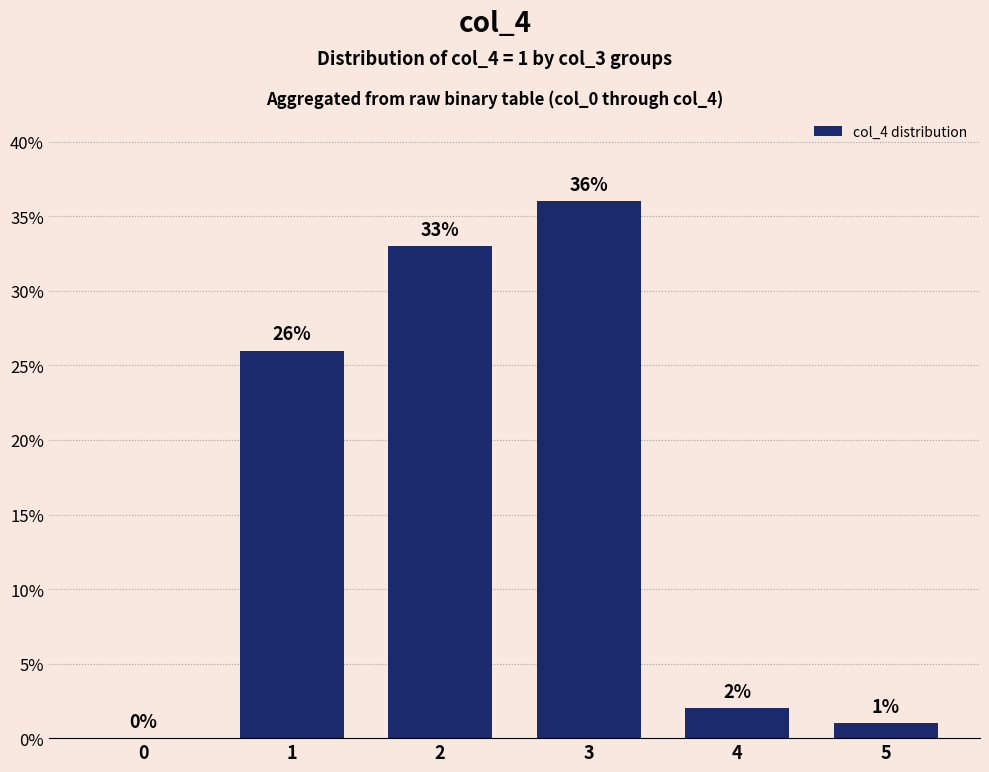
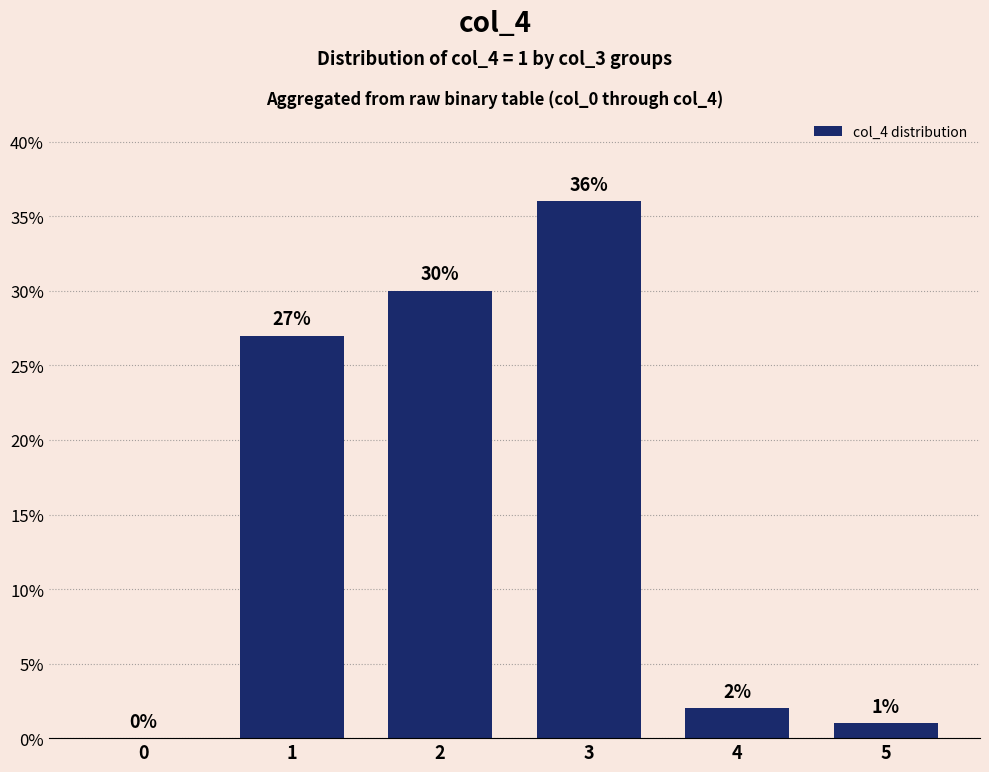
  {
    "0": "0%",
-   "1": "26%",
-   "2": "33%",
+   "1": "27%",
+   "2": "30%",
    "3": "36%",
    "4": "2%",
    "5": "1%"
  }
